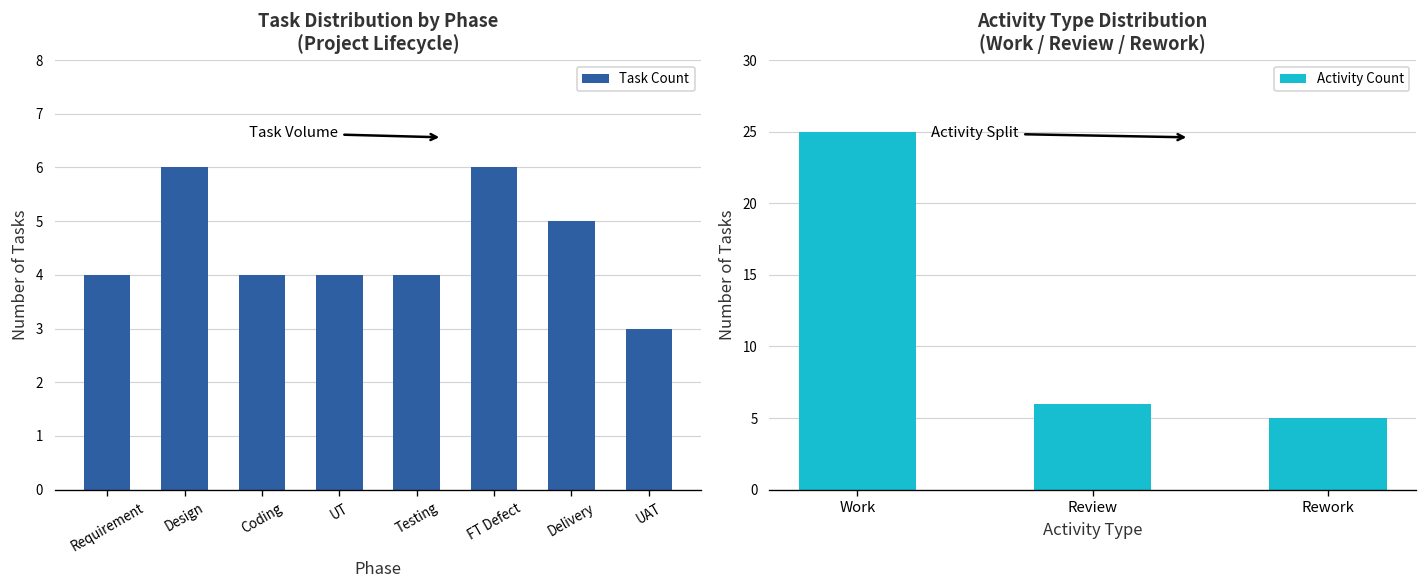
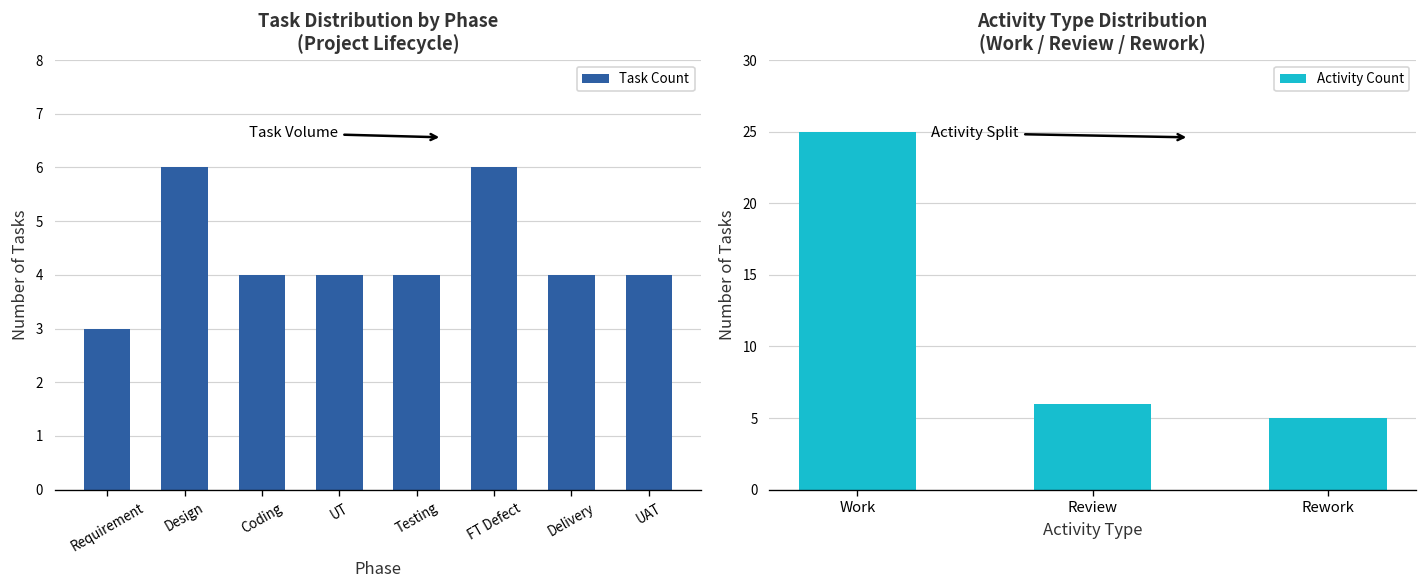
  {
    "Task Distribution by Phase (Project Lifecycle)": {
-     "Requirement": 4,
+     "Requirement": 3,
      "Design": 6,
      "Coding": 4,
      "UT": 4,
      "Testing": 4,
      "FT Defect": 6,
-     "Delivery": 5,
-     "UAT": 3
+     "Delivery": 4,
+     "UAT": 4
    },
    "Activity Type Distribution (Work / Review / Rework)": {
      "Work": 25.0,
      "Review": 6.0,
      "Rework": 5.0
    }
  }
